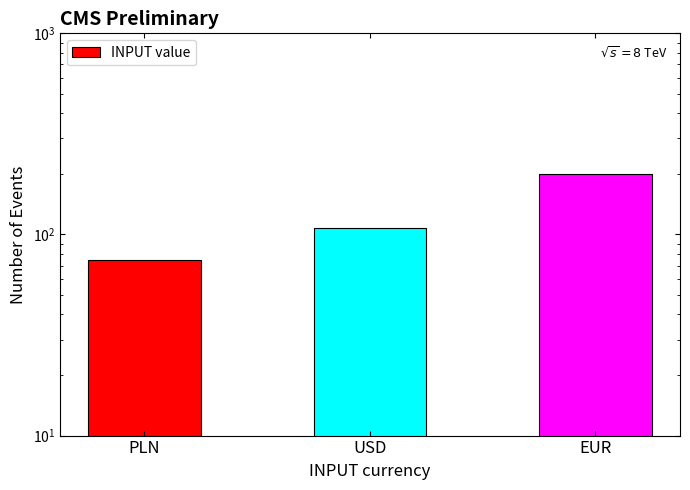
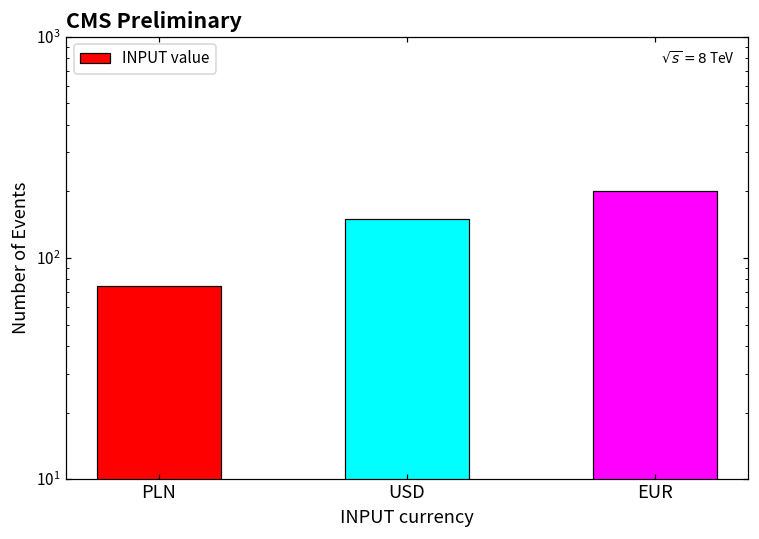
  {
    "PLN": 75,
-   "USD": 110,
+   "USD": 150,
    "EUR": 200
  }
